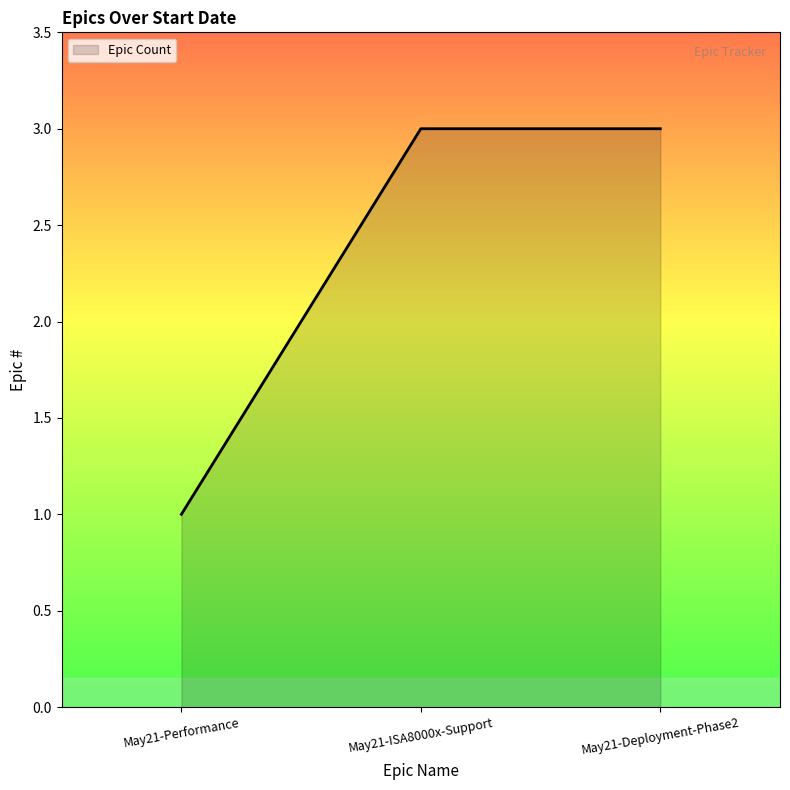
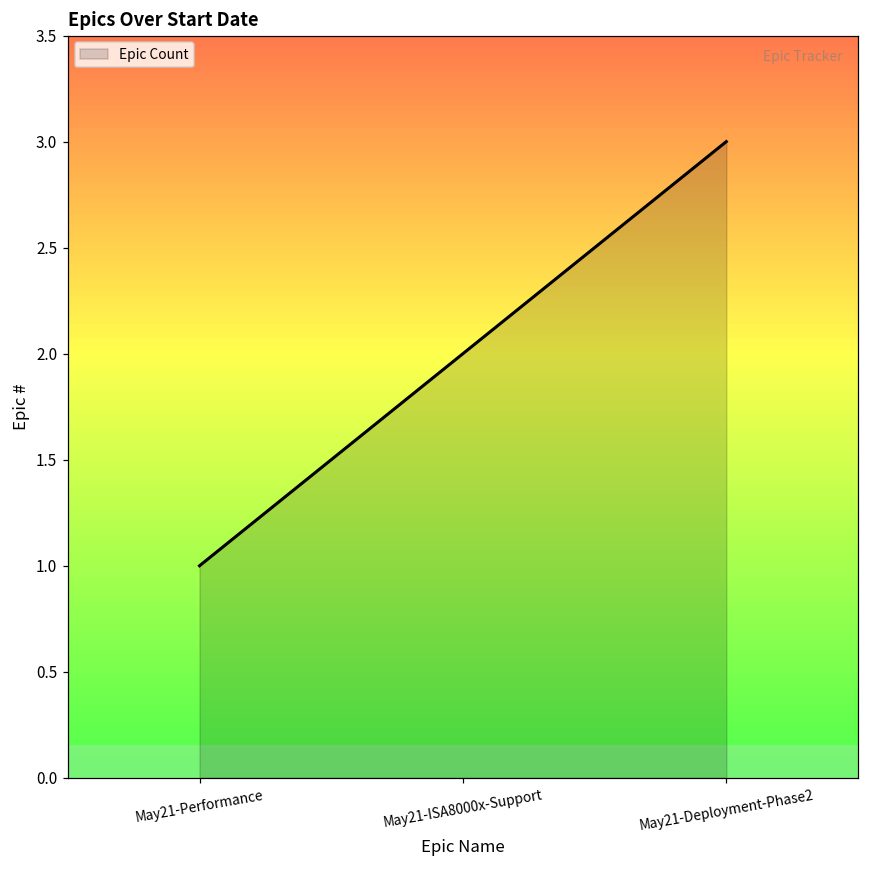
  {
    "May21-Performance": 1,
-   "May21-ISA8000x-Support": 3,
+   "May21-ISA8000x-Support": 2,
    "May21-Deployment-Phase2": 3
  }
